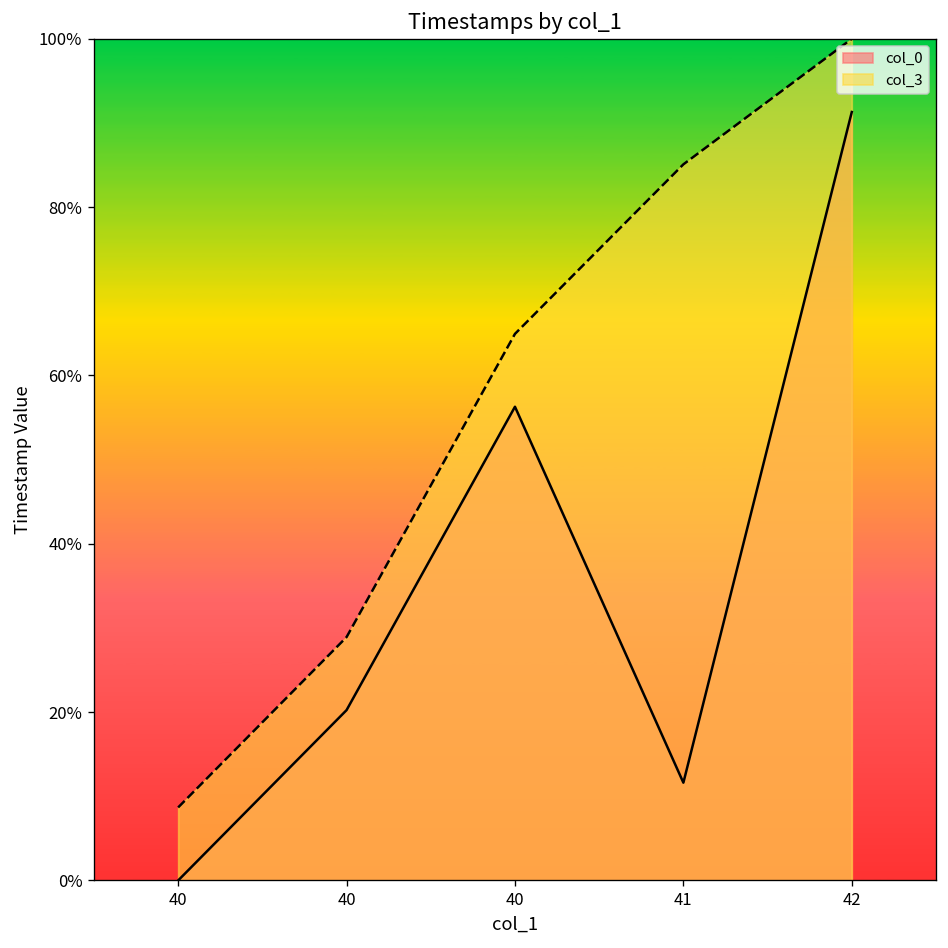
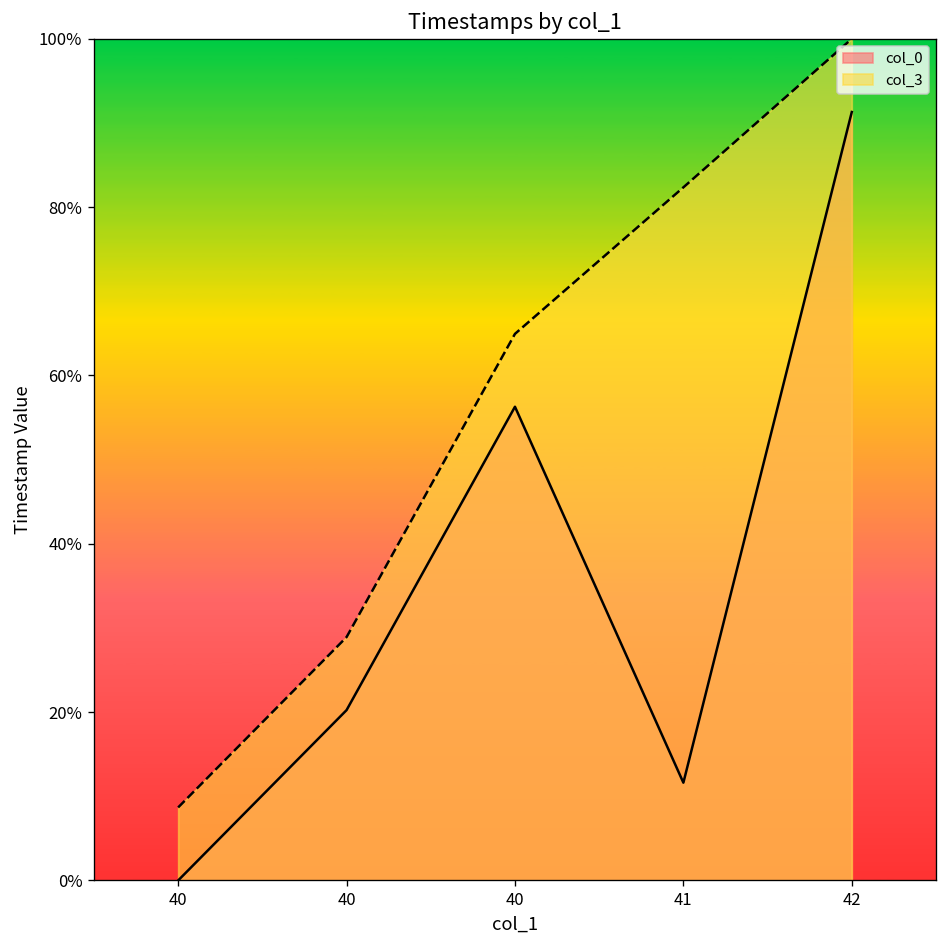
  {
    "col_0": {
      "41": "12%",
      "42": "91%"
    },
    "col_3": {
-     "41": "85%",
+     "41": "82%",
      "42": "100%"
    }
  }
